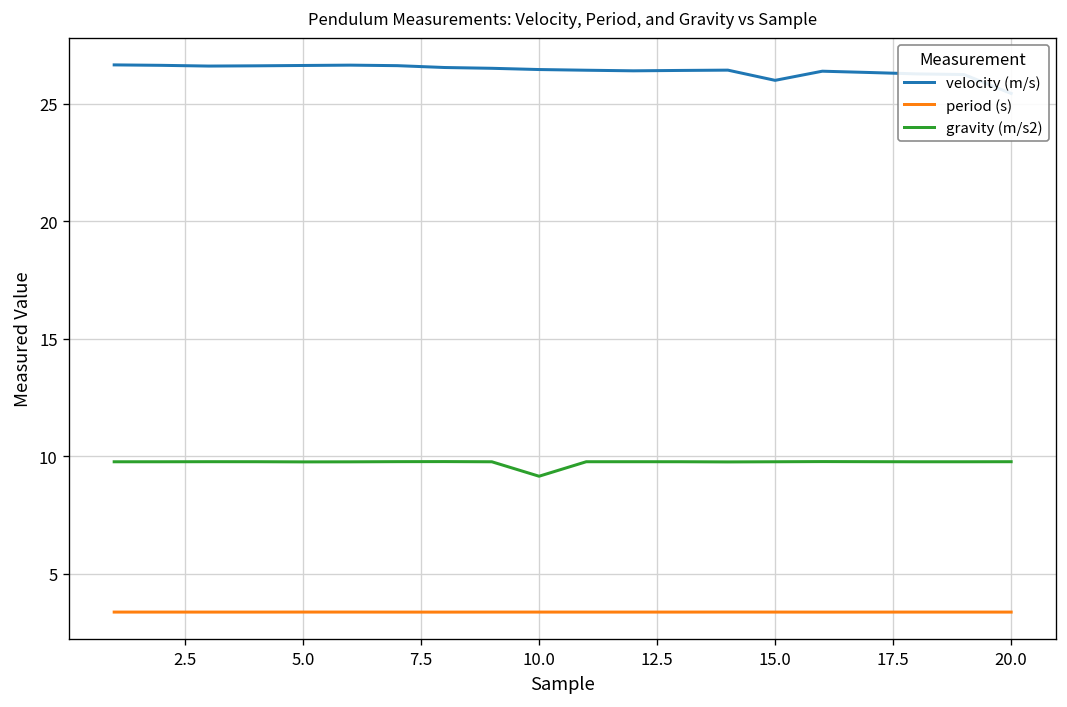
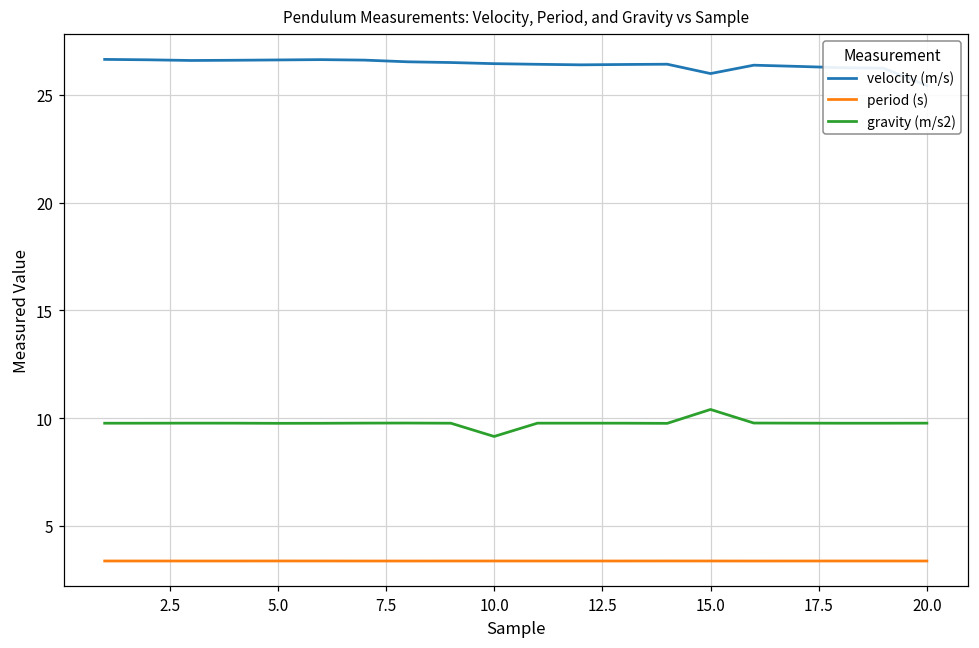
  {
    "velocity (m/s)": {
      "5.0": 26.6,
      "10.0": 26.4,
      "15.0": 26.0
    },
    "period (s)": {
      "5.0": 3.4,
      "10.0": 3.4,
      "15.0": 3.4,
      "20.0": 3.4
    },
    "gravity (m/s2)": {
      "5.0": 9.8,
      "10.0": 9.2,
-     "15.0": 9.8,
+     "15.0": 10.4,
      "20.0": 9.8
    }
  }
